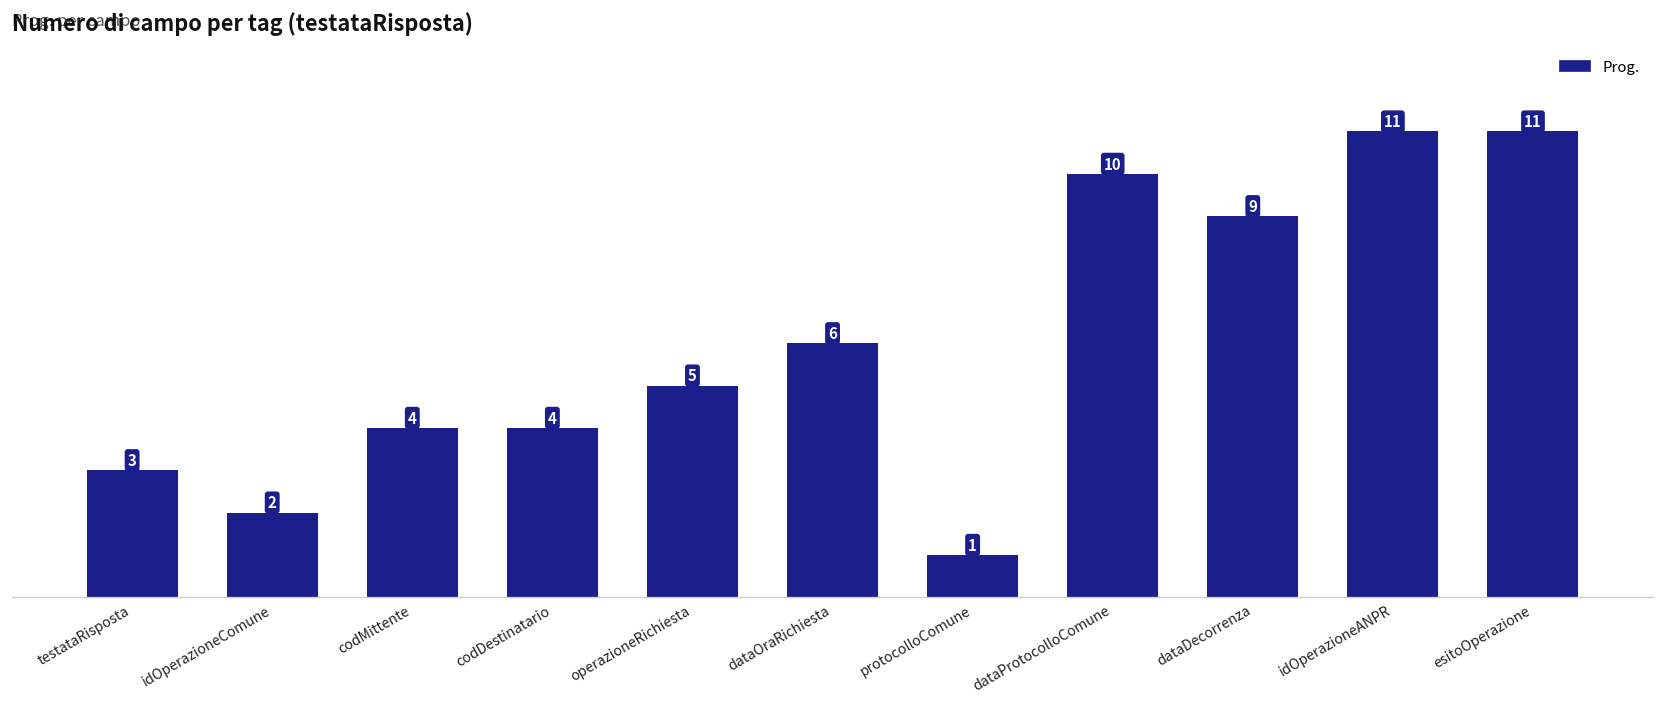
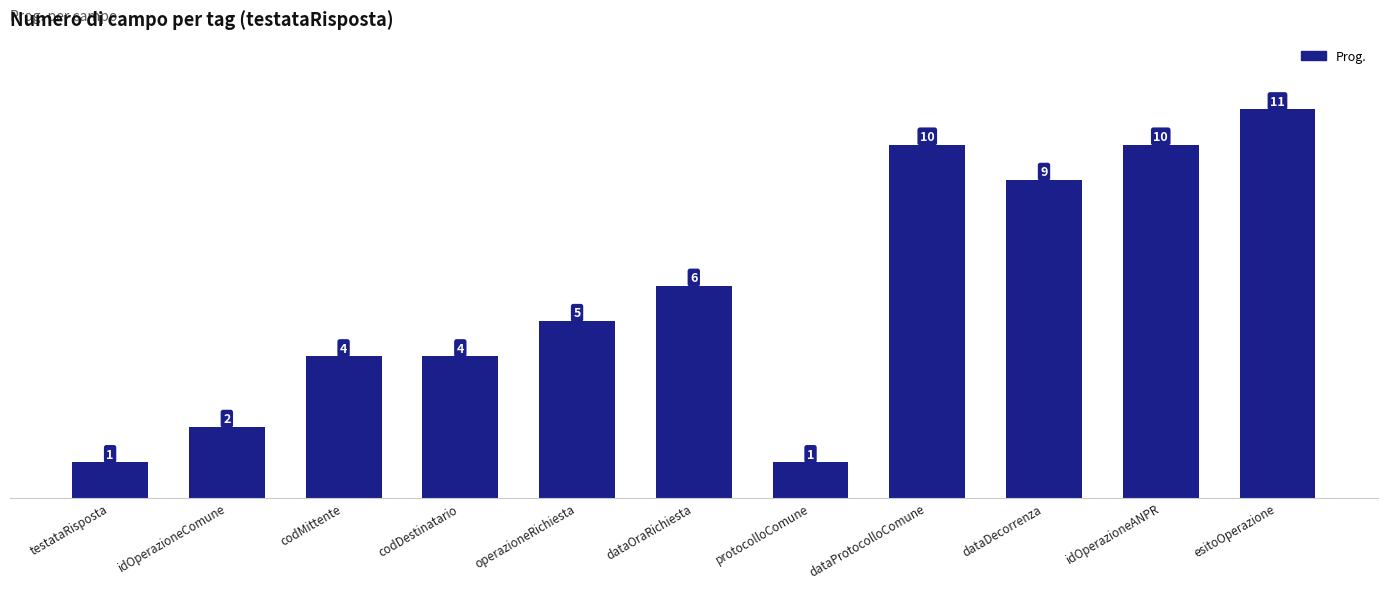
  {
-   "testataRisposta": 3,
-   "idOperazioneANPR": 11
+   "testataRisposta": 1,
+   "idOperazioneANPR": 10
  }
